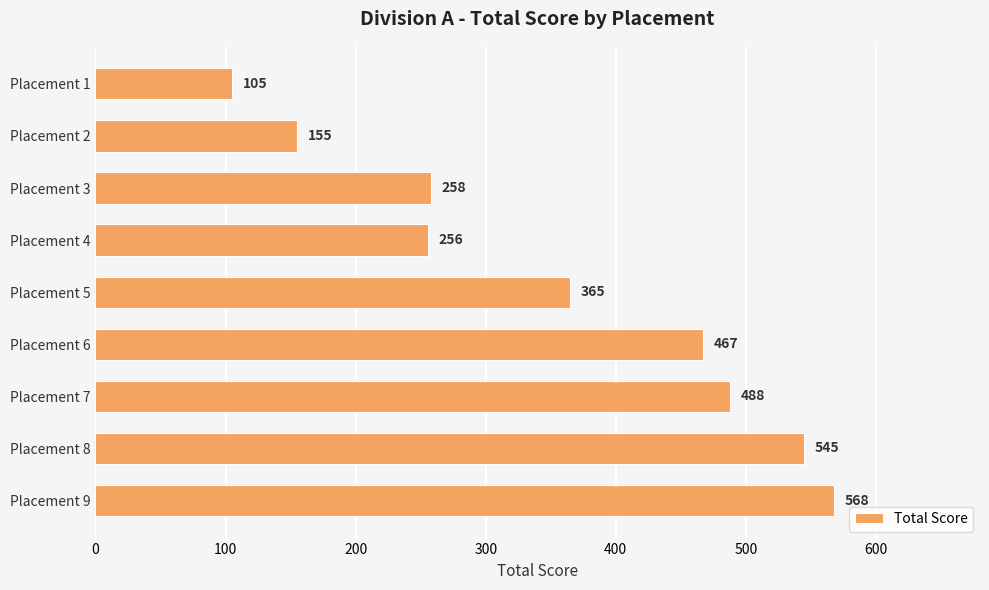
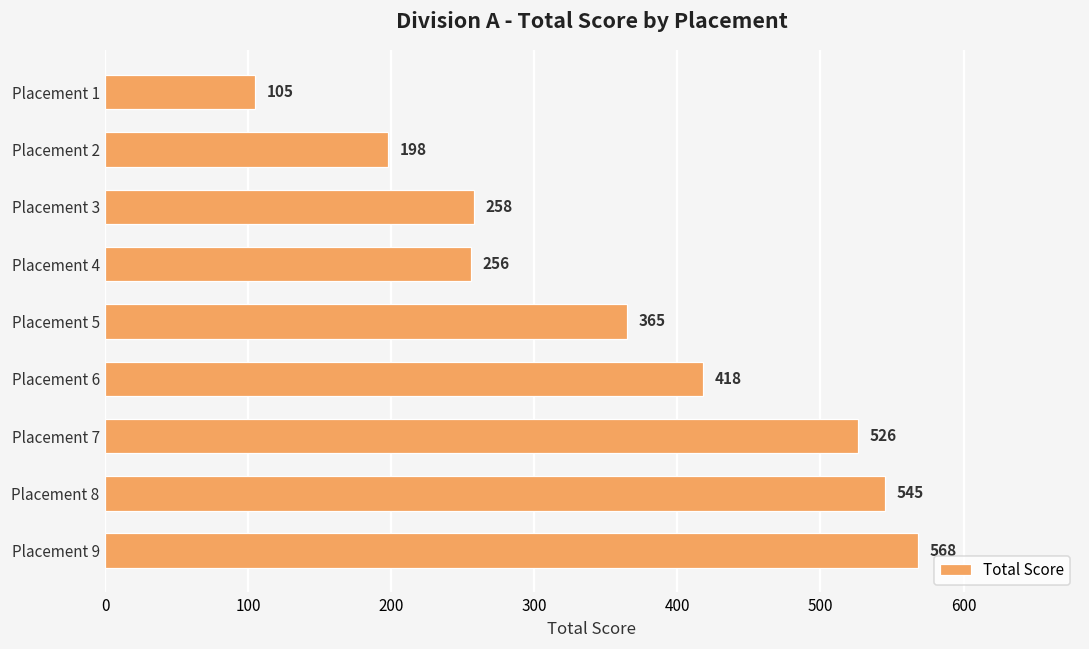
  {
    "Placement 1": 105,
-   "Placement 2": 155,
+   "Placement 2": 198,
    "Placement 3": 258,
    "Placement 4": 256,
    "Placement 5": 365,
-   "Placement 6": 467,
-   "Placement 7": 488,
+   "Placement 6": 418,
+   "Placement 7": 526,
    "Placement 8": 545
  }
